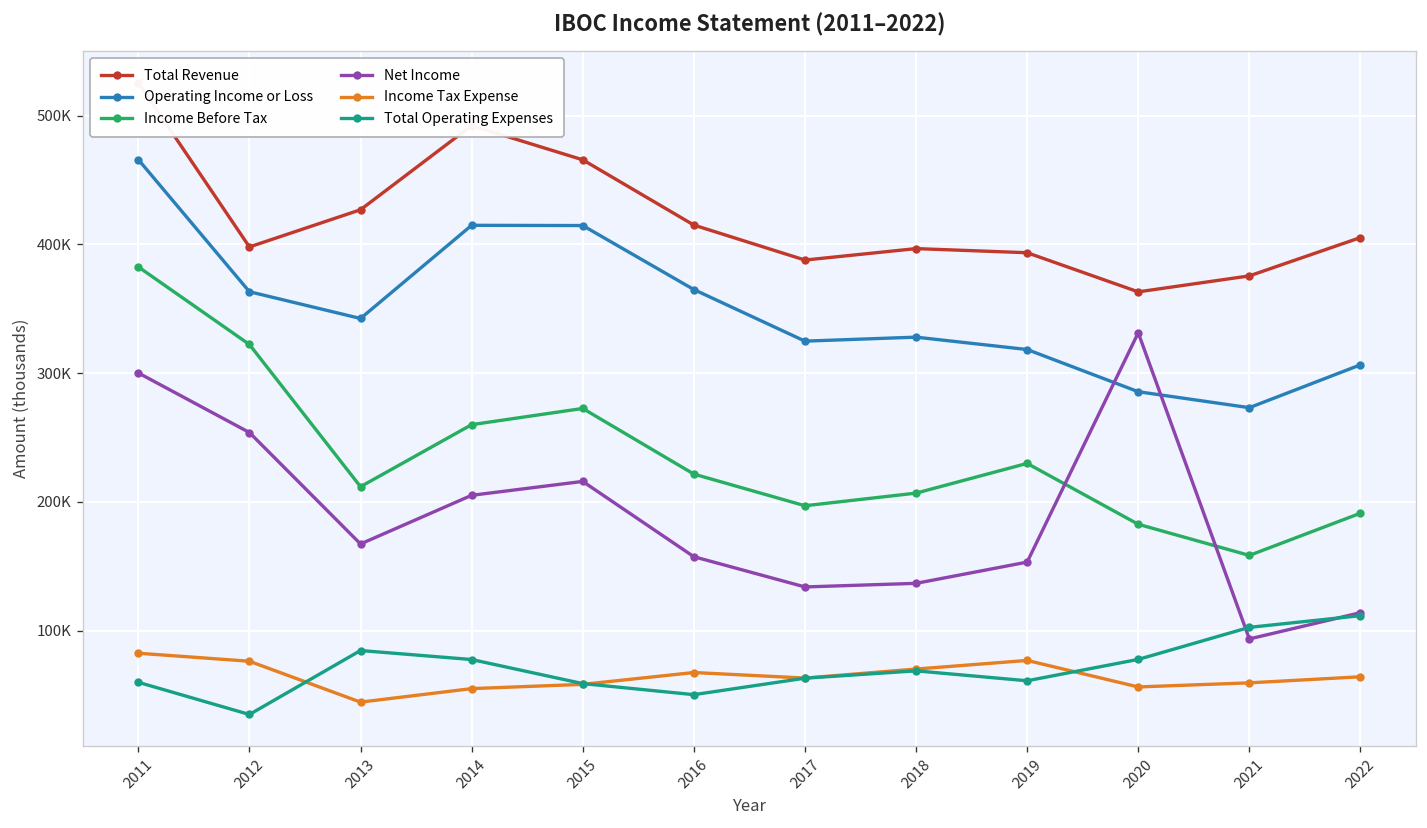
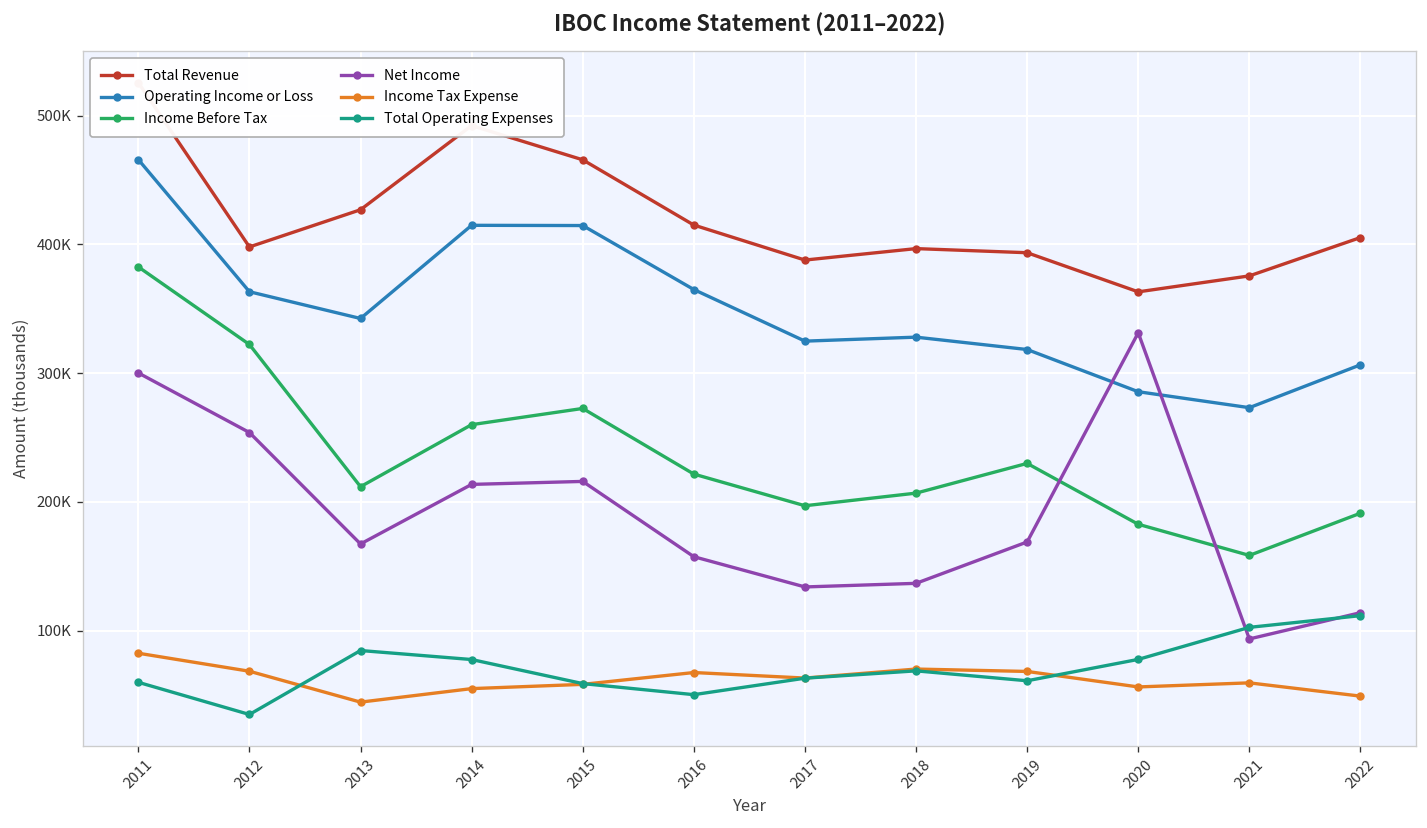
  {
    "Total Revenue": {
      "2012": 398000,
      "2013": 427000,
      "2015": 466000,
      "2016": 415000,
      "2017": 388000,
      "2018": 397000,
      "2019": 394000,
      "2020": 363000,
      "2021": 376000,
      "2022": 405000
    },
    "Operating Income or Loss": {
      "2011": 466000,
      "2012": 363000,
      "2013": 343000,
      "2014": 415000,
      "2015": 415000,
      "2016": 365000,
      "2017": 325000,
      "2018": 328000,
      "2019": 318000,
      "2020": 286000,
      "2021": 273000,
      "2022": 307000
    },
    "Net Income": {
      "2011": 300000,
      "2012": 254000,
      "2013": 167000,
-     "2014": 205000,
+     "2014": 214000,
      "2015": 216000,
      "2016": 157000,
      "2017": 134000,
      "2018": 137000,
-     "2019": 153000,
+     "2019": 169000,
      "2020": 331000,
      "2021": 94000
    },
    "Income Tax Expense": {
      "2011": 82000,
-     "2012": 76000,
+     "2012": 68000,
      "2013": 44000,
      "2014": 55000,
      "2016": 67000,
-     "2019": 77000,
+     "2019": 68000,
      "2020": 56000,
      "2021": 59000,
-     "2022": 64000
+     "2022": 49000
    }
  }
